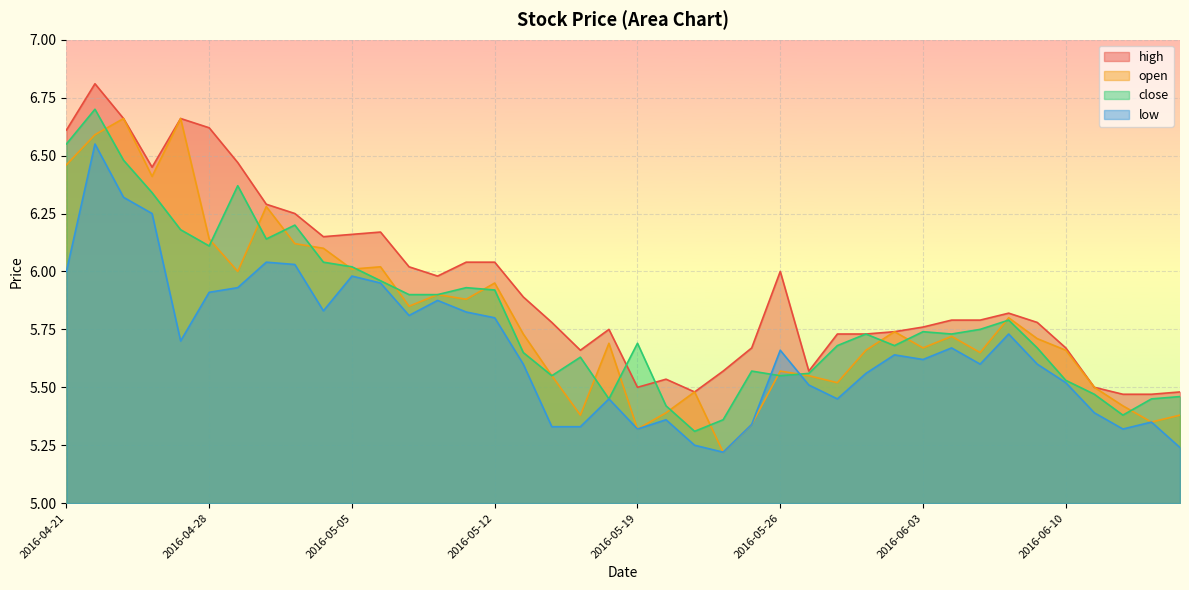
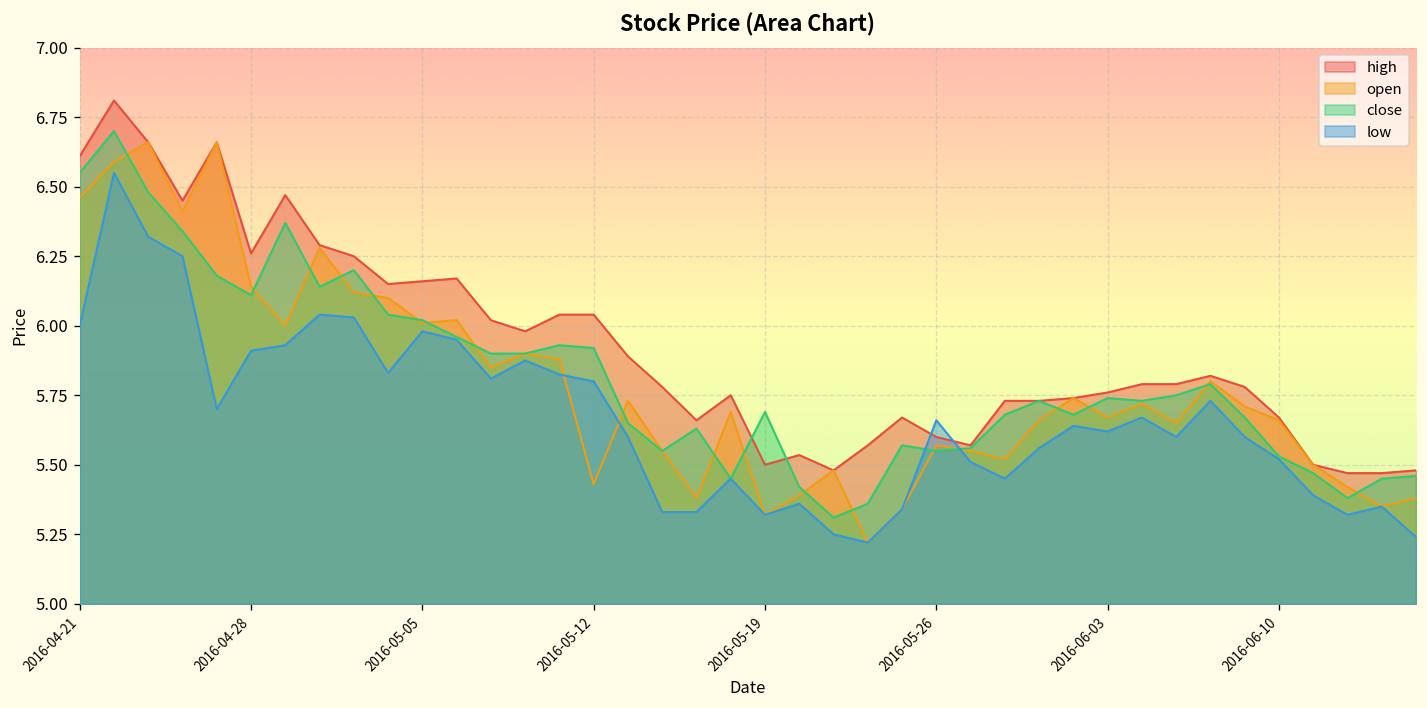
  {
    "high": {
      "2016-04-21": 6.61,
-     "2016-04-28": 6.62,
+     "2016-04-28": 6.26,
      "2016-05-05": 6.16,
      "2016-05-12": 6.04,
      "2016-05-19": 5.50,
-     "2016-05-26": 6.0,
+     "2016-05-26": 5.6,
      "2016-06-03": 5.76
    },
    "open": {
      "2016-04-21": 6.46,
      "2016-04-28": 6.14,
-     "2016-05-12": 5.95,
+     "2016-05-12": 5.43,
      "2016-05-26": 5.57,
      "2016-06-03": 5.67
    },
    "close": {
      "2016-04-21": 6.55,
      "2016-04-28": 6.11,
      "2016-05-12": 5.92,
      "2016-05-19": 5.69,
      "2016-05-26": 5.55,
      "2016-06-03": 5.74
    },
    "low": {
      "2016-04-21": 6.00,
      "2016-04-28": 5.91,
      "2016-05-05": 5.98,
      "2016-05-12": 5.80,
      "2016-05-26": 5.66,
      "2016-06-03": 5.62
    }
  }
